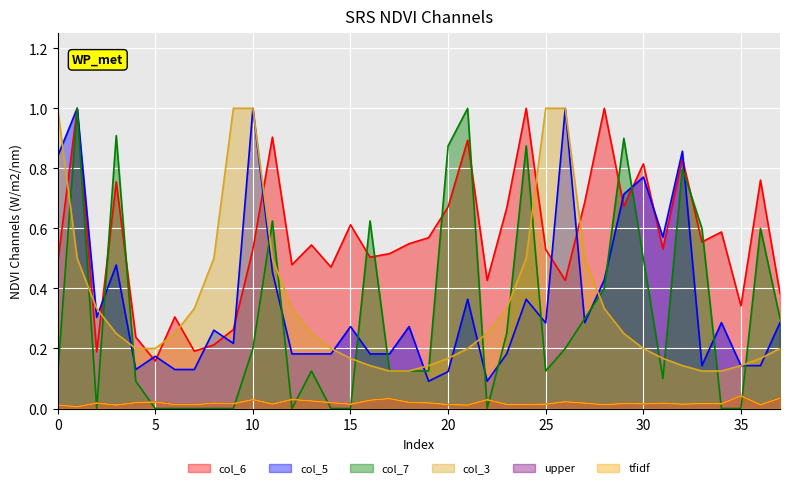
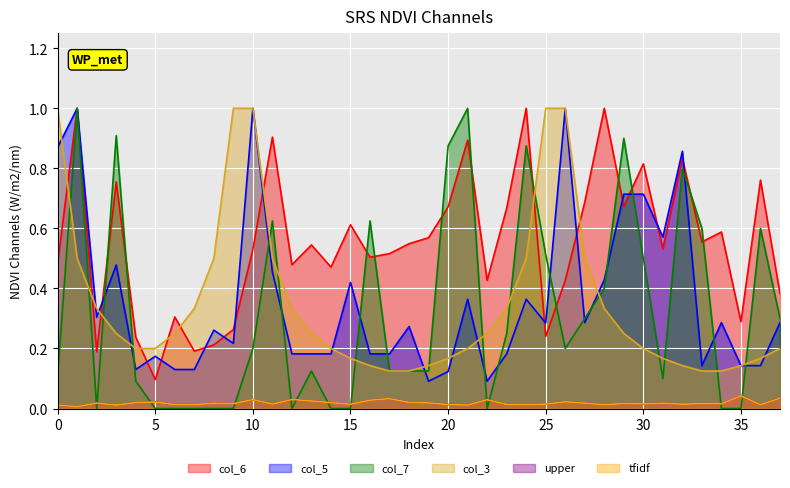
  {
    "col_6": {
      "0": 0.48,
-     "5": 0.16,
+     "5": 0.10,
      "10": 0.53,
      "15": 0.61,
      "20": 0.67,
-     "25": 0.53,
+     "25": 0.24,
      "30": 0.82,
-     "35": 0.34
+     "35": 0.29
    },
    "col_5": {
-     "0": 0.84,
+     "0": 0.87,
      "5": 0.17,
-     "15": 0.27,
+     "15": 0.42,
      "20": 0.12,
      "25": 0.29,
-     "30": 0.77
+     "30": 0.71
    },
    "col_7": {
      "0": 0.11,
      "5": 0.00,
      "10": 0.20,
      "15": 0.00,
      "20": 0.88,
-     "25": 0.13,
+     "25": 0.51,
      "30": 0.50,
      "35": 0.00
    }
  }
